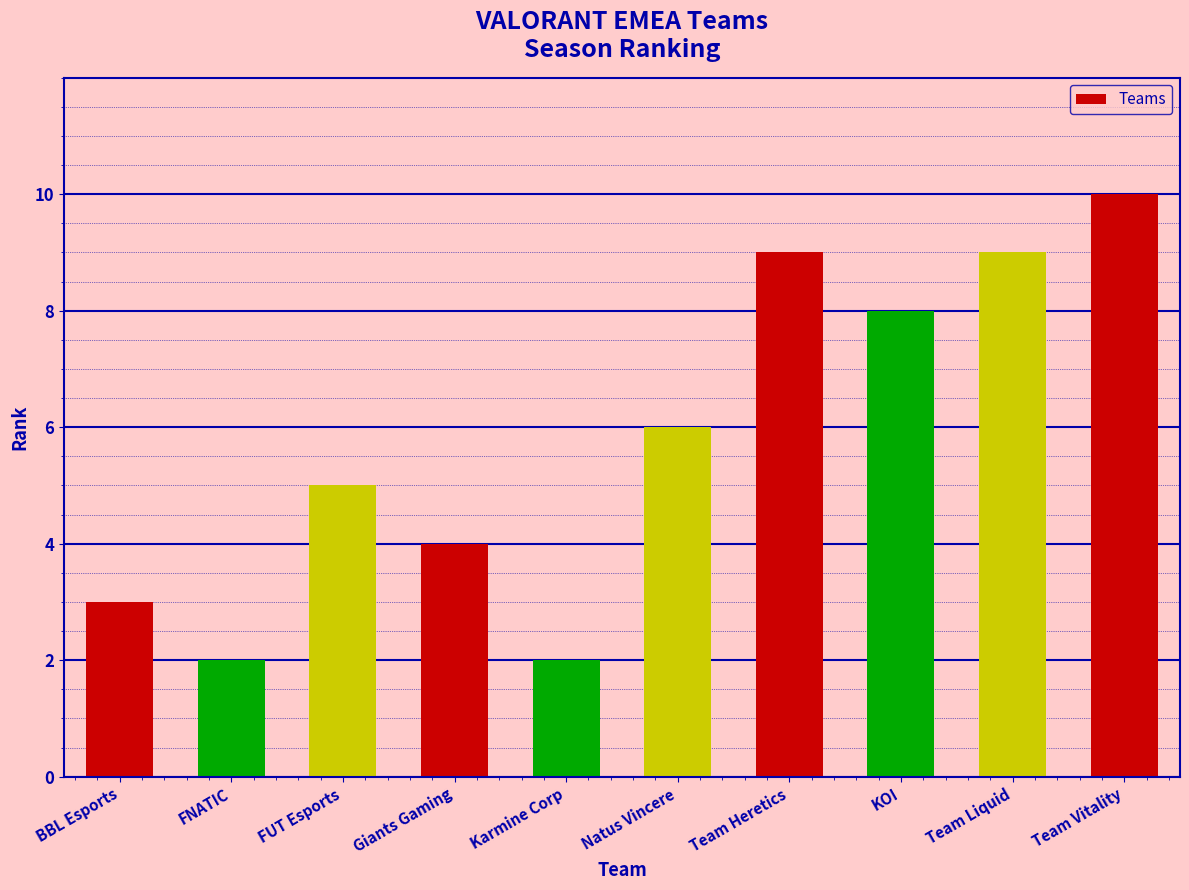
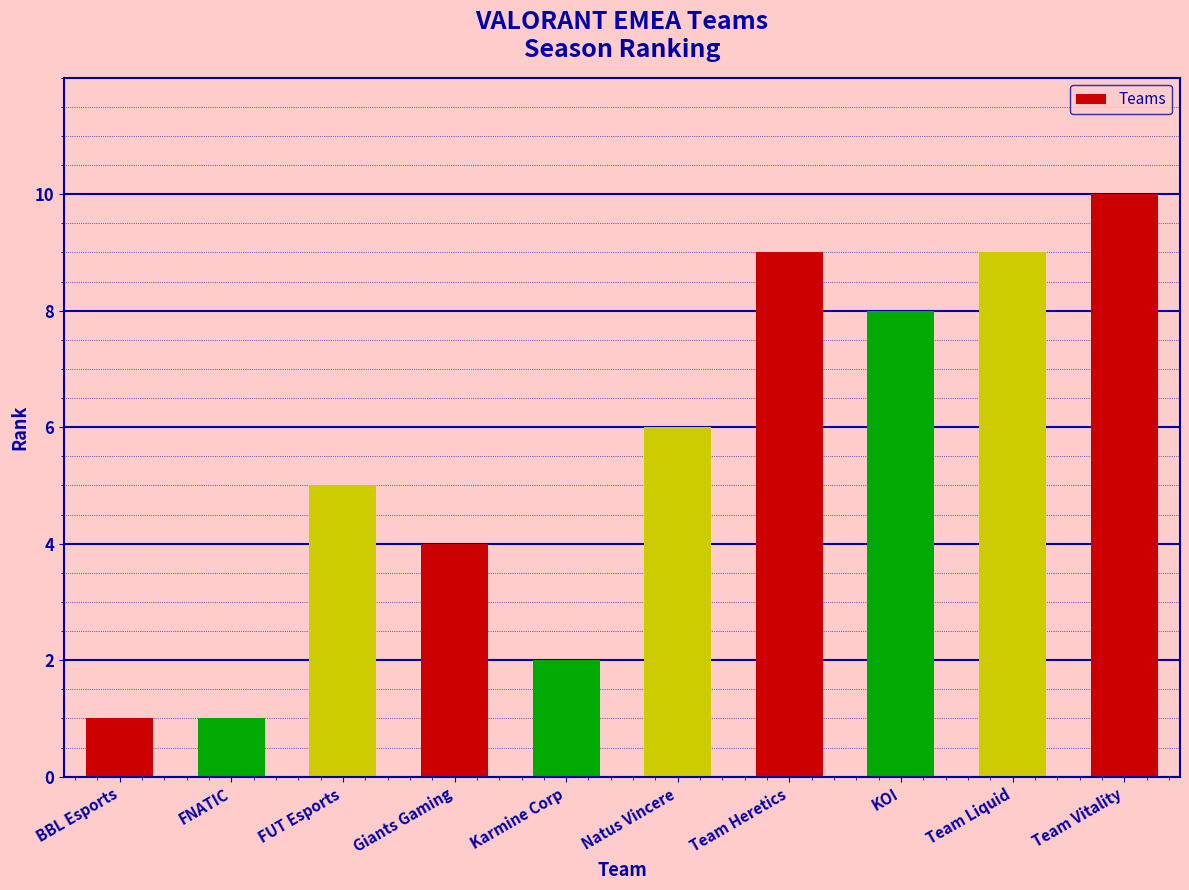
  {
-   "BBL Esports": 3,
-   "FNATIC": 2,
+   "BBL Esports": 1,
+   "FNATIC": 1,
    "FUT Esports": 5,
    "Giants Gaming": 4,
    "Karmine Corp": 2,
    "Natus Vincere": 6,
    "Team Heretics": 9,
    "KOI": 8,
    "Team Liquid": 9,
    "Team Vitality": 10
  }
